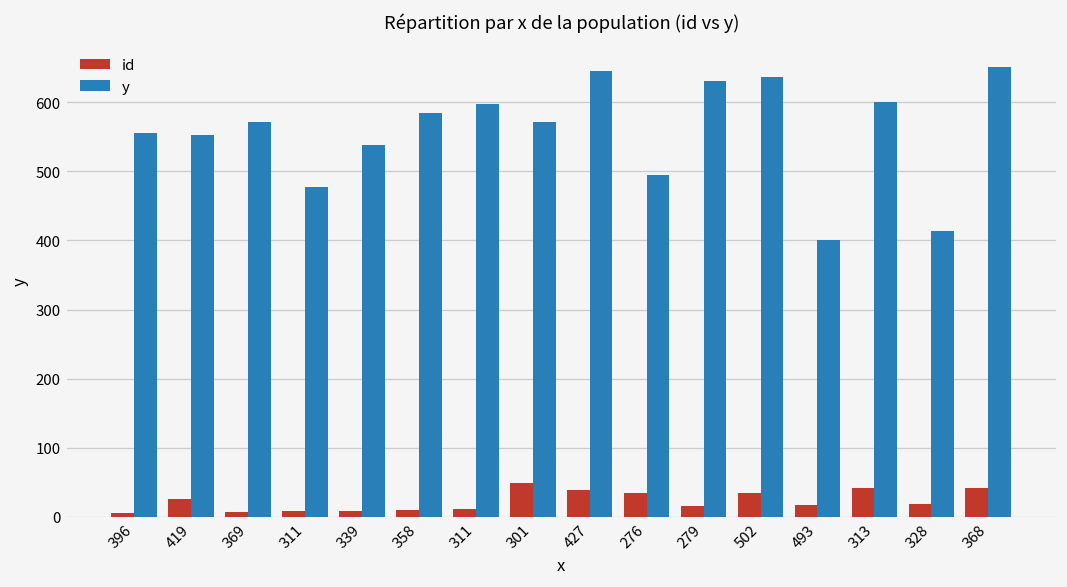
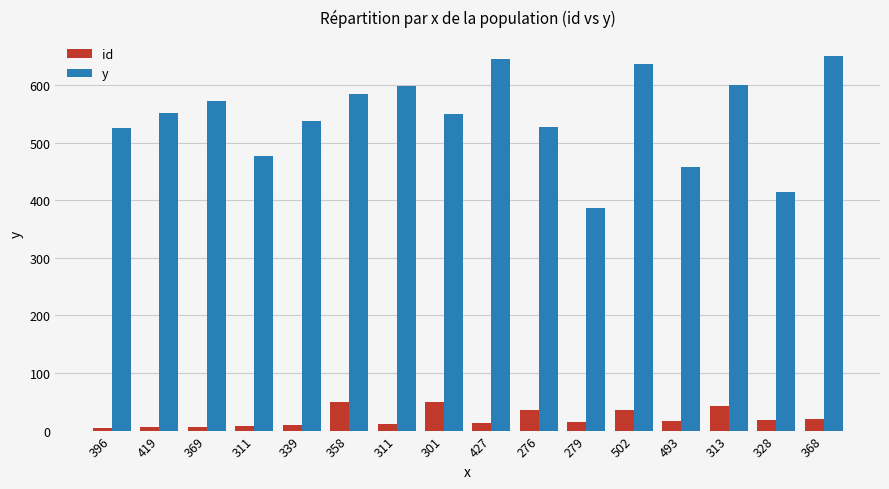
  {
    "id": {
      "396": 10,
-     "419": 30,
+     "419": 10,
      "369": 10,
      "339": 10,
-     "358": 10,
+     "358": 50,
      "301": 50,
-     "427": 40,
+     "427": 10,
      "276": 40,
      "279": 20,
      "502": 40,
      "493": 20,
      "313": 40,
      "328": 20,
-     "368": 40
+     "368": 20
    },
    "y": {
-     "396": 560,
+     "396": 530,
      "419": 550,
      "369": 570,
      "339": 540,
      "358": 590,
-     "301": 570,
+     "301": 550,
      "427": 650,
-     "276": 500,
-     "279": 630,
+     "276": 530,
+     "279": 390,
      "502": 640,
-     "493": 400,
+     "493": 460,
      "313": 600,
      "328": 410,
      "368": 650
    }
  }
